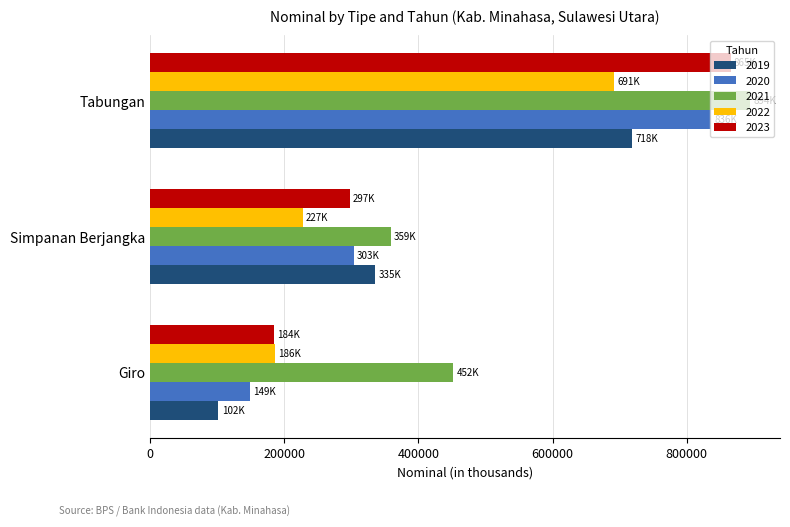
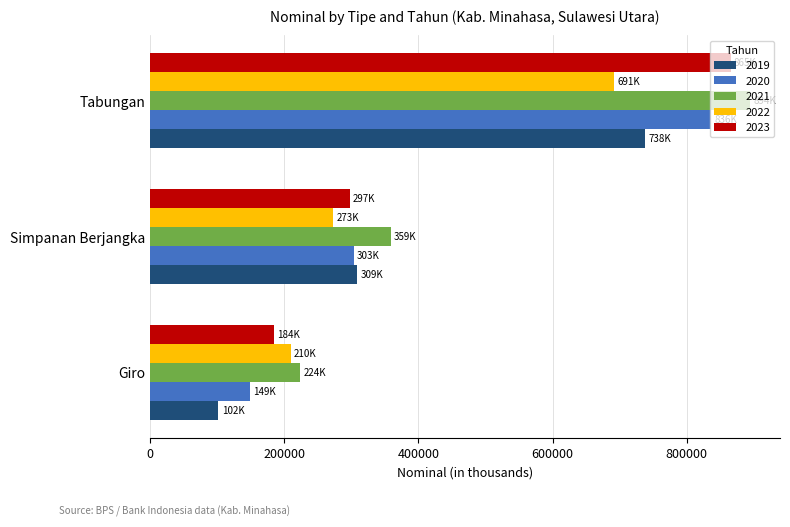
  {
    "2019": {
-     "Tabungan": "718K",
-     "Simpanan Berjangka": "335K",
+     "Tabungan": "738K",
+     "Simpanan Berjangka": "309K",
      "Giro": "102K"
    },
    "2020": {
      "Simpanan Berjangka": "303K",
      "Giro": "149K"
    },
    "2021": {
      "Simpanan Berjangka": "359K",
-     "Giro": "452K"
+     "Giro": "224K"
    },
    "2022": {
      "Tabungan": "691K",
-     "Simpanan Berjangka": "227K",
-     "Giro": "186K"
+     "Simpanan Berjangka": "273K",
+     "Giro": "210K"
    },
    "2023": {
      "Simpanan Berjangka": "297K",
      "Giro": "184K"
    }
  }
